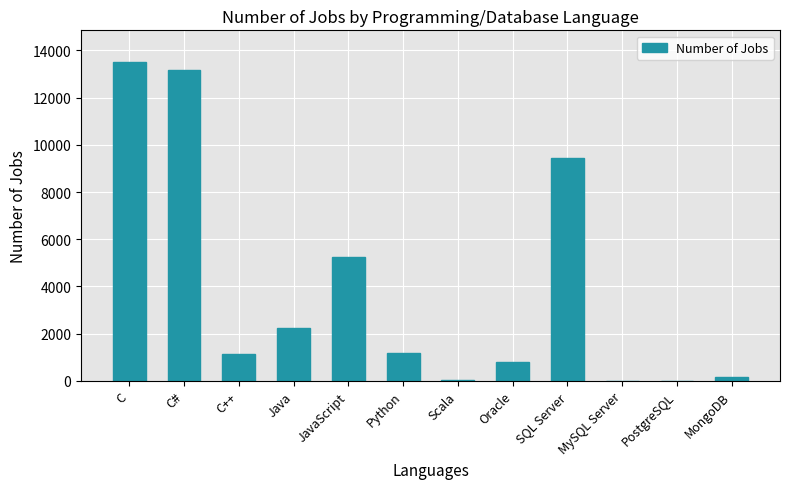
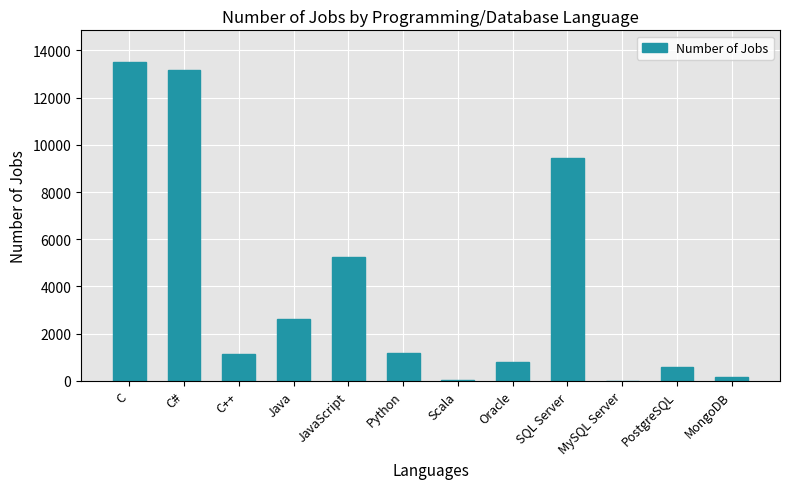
  {
    "C": 13500,
    "C#": 13200,
    "C++": 1100,
-   "Java": 2200,
+   "Java": 2600,
    "JavaScript": 5200,
    "Python": 1200,
    "Oracle": 800,
    "SQL Server": 9500,
    "MySQL Server": 0,
-   "PostgreSQL": 0,
+   "PostgreSQL": 600,
    "MongoDB": 200
  }
